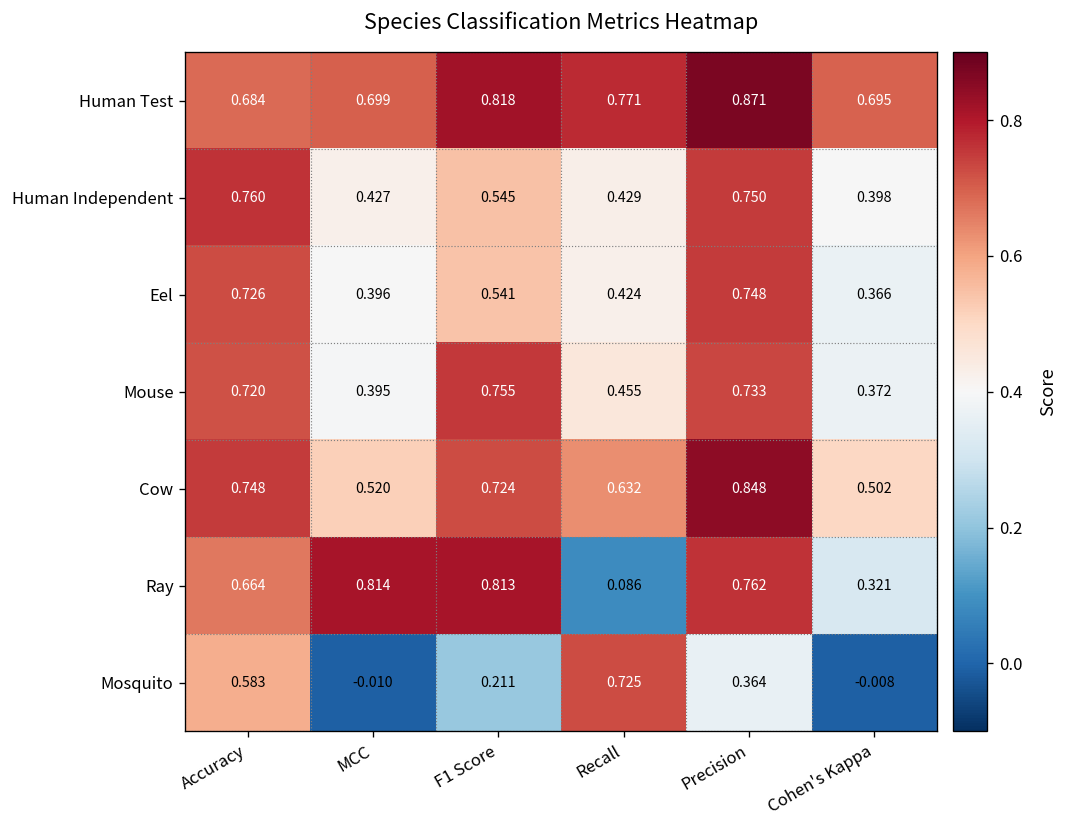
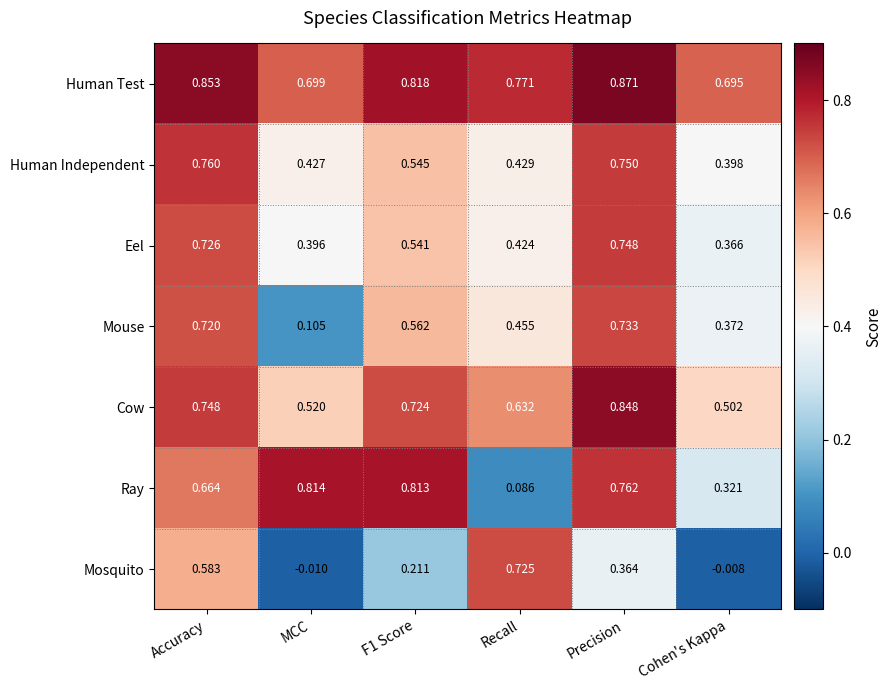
  {
    "Human Test": {
-     "Accuracy": 0.684,
+     "Accuracy": 0.853,
      "MCC": 0.699,
      "F1 Score": 0.818,
      "Recall": 0.771,
      "Precision": 0.871,
      "Cohen's Kappa": 0.695
    },
    "Human Independent": {
      "Accuracy": 0.760,
      "MCC": 0.427,
      "F1 Score": 0.545,
      "Recall": 0.429,
      "Precision": 0.750,
      "Cohen's Kappa": 0.398
    },
    "Eel": {
      "Accuracy": 0.726,
      "MCC": 0.396,
      "F1 Score": 0.541,
      "Recall": 0.424,
      "Precision": 0.748,
      "Cohen's Kappa": 0.366
    },
    "Mouse": {
      "Accuracy": 0.720,
-     "MCC": 0.395,
-     "F1 Score": 0.755,
+     "MCC": 0.105,
+     "F1 Score": 0.562,
      "Recall": 0.455,
      "Precision": 0.733,
      "Cohen's Kappa": 0.372
    },
    "Cow": {
      "Accuracy": 0.748,
      "MCC": 0.520,
      "F1 Score": 0.724,
      "Recall": 0.632,
      "Precision": 0.848,
      "Cohen's Kappa": 0.502
    },
    "Ray": {
      "Accuracy": 0.664,
      "MCC": 0.814,
      "F1 Score": 0.813,
      "Recall": 0.086,
      "Precision": 0.762,
      "Cohen's Kappa": 0.321
    },
    "Mosquito": {
      "Accuracy": 0.583,
      "MCC": -0.010,
      "F1 Score": 0.211,
      "Recall": 0.725,
      "Precision": 0.364,
      "Cohen's Kappa": -0.008
    }
  }
